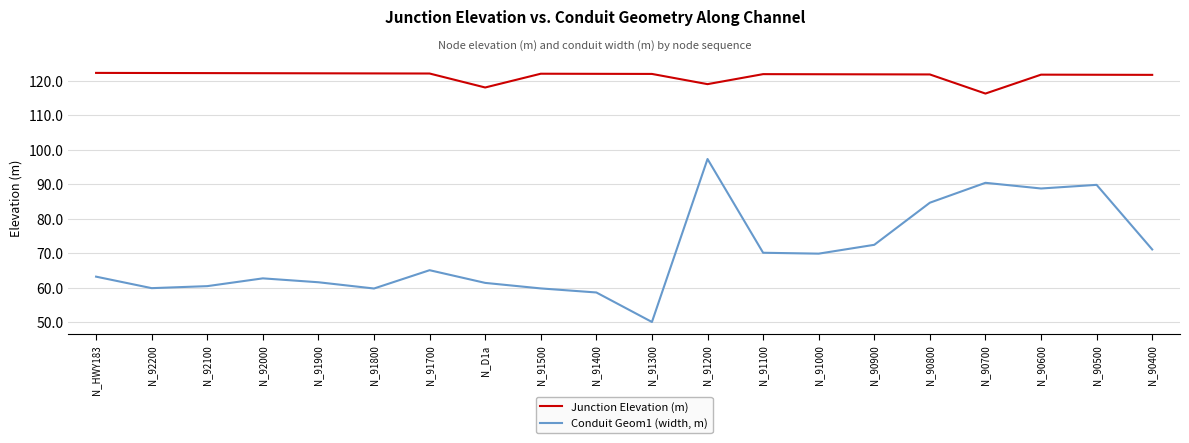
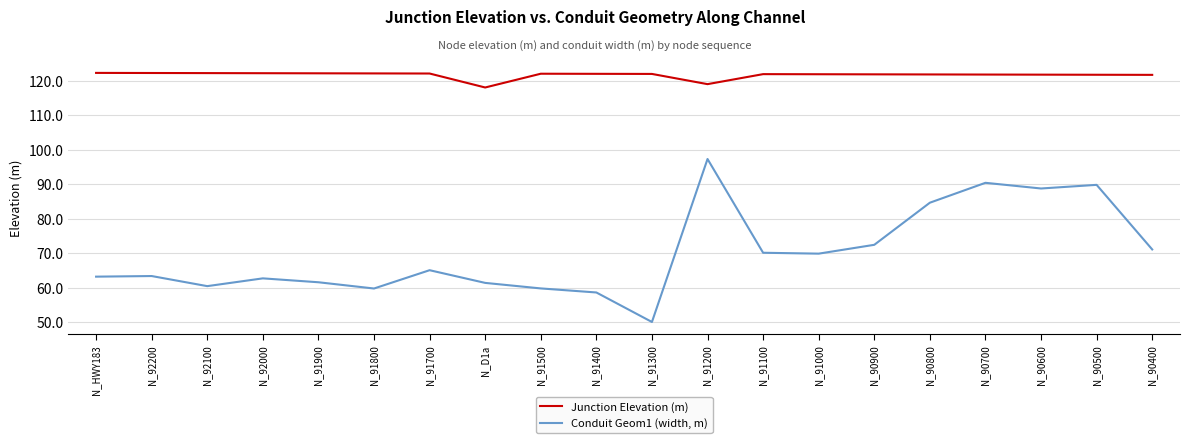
  {
    "Conduit Geom1 (width, m)": {
      "N_HWY183": 63,
-     "N_92200": 60,
+     "N_92200": 63,
      "N_92100": 60,
      "N_92000": 63,
      "N_91900": 62,
      "N_91800": 60,
      "N_91700": 65,
      "N_D1a": 61,
      "N_91500": 60,
      "N_91400": 59,
      "N_91300": 50,
      "N_91200": 97,
      "N_91100": 70,
      "N_91000": 70,
      "N_90900": 72,
      "N_90800": 85,
      "N_90700": 90,
      "N_90600": 89,
      "N_90500": 90,
      "N_90400": 71
    },
    "Junction Elevation (m)": {
      "N_HWY183": 122,
      "N_92200": 122,
      "N_92100": 122,
      "N_92000": 122,
      "N_91900": 122,
      "N_91800": 122,
      "N_91700": 122,
      "N_D1a": 118,
      "N_91500": 122,
      "N_91400": 122,
      "N_91300": 122,
      "N_91200": 119,
      "N_91100": 122,
      "N_91000": 122,
      "N_90900": 122,
      "N_90800": 122,
-     "N_90700": 116,
+     "N_90700": 122,
      "N_90600": 122,
      "N_90500": 122,
      "N_90400": 122
    }
  }
